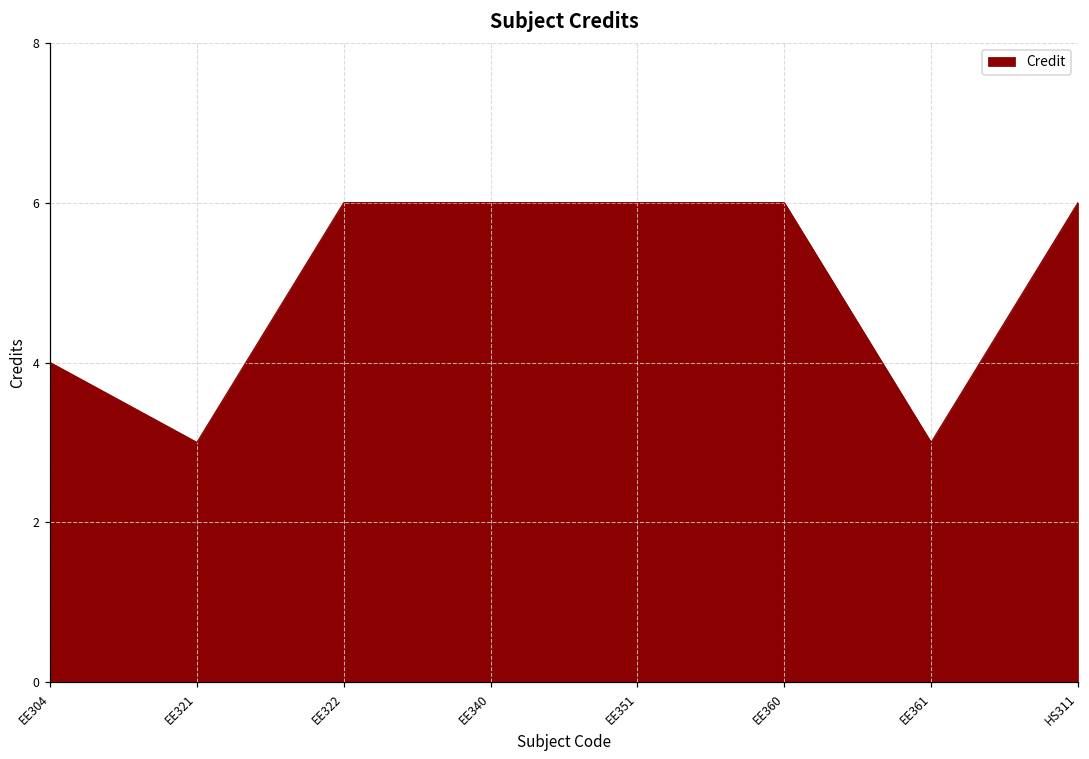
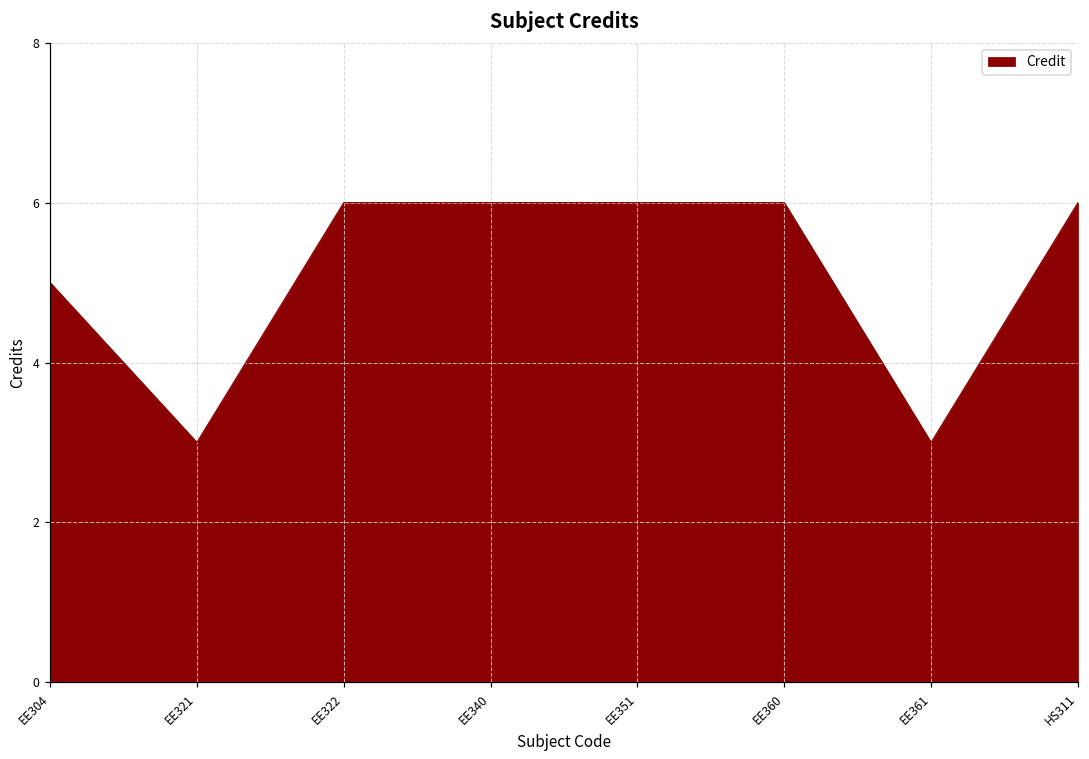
  {
-   "EE304": 4,
+   "EE304": 5,
    "EE321": 3,
    "EE322": 6,
    "EE340": 6,
    "EE351": 6,
    "EE360": 6,
    "EE361": 3,
    "HS311": 6
  }
